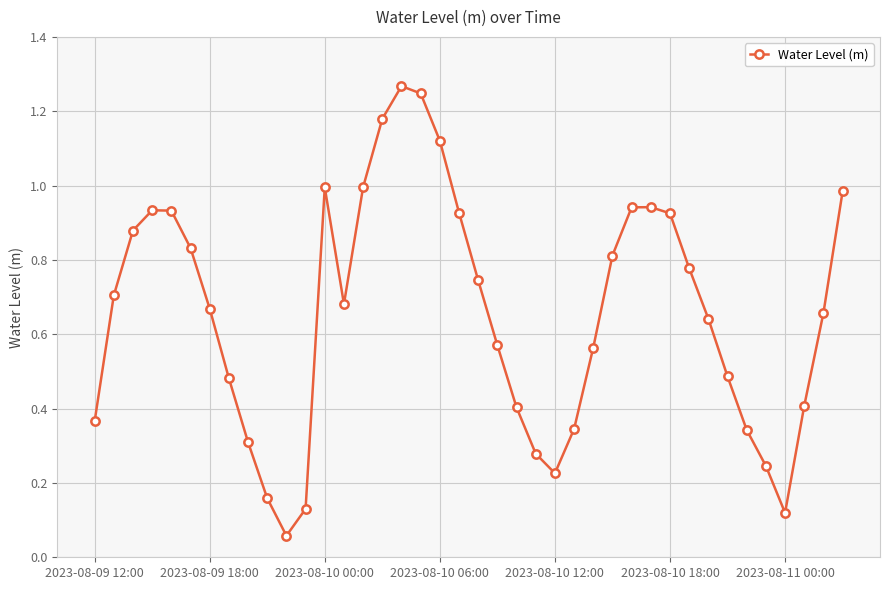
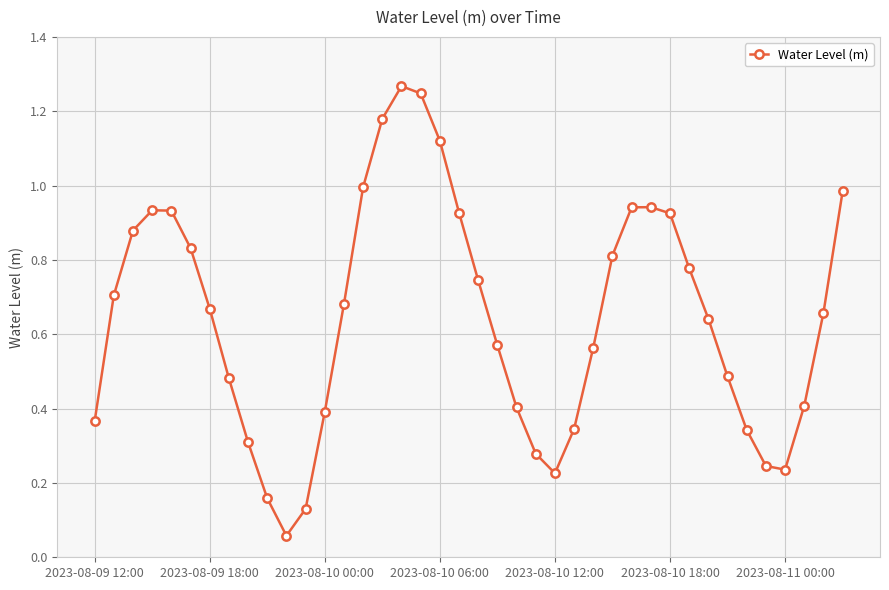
  {
    "2023-08-09 12:00": 0.37,
    "2023-08-09 18:00": 0.67,
-   "2023-08-10 00:00": 1.00,
+   "2023-08-10 00:00": 0.39,
    "2023-08-10 06:00": 1.12,
    "2023-08-10 12:00": 0.23,
    "2023-08-10 18:00": 0.93,
-   "2023-08-11 00:00": 0.12
+   "2023-08-11 00:00": 0.24
  }
